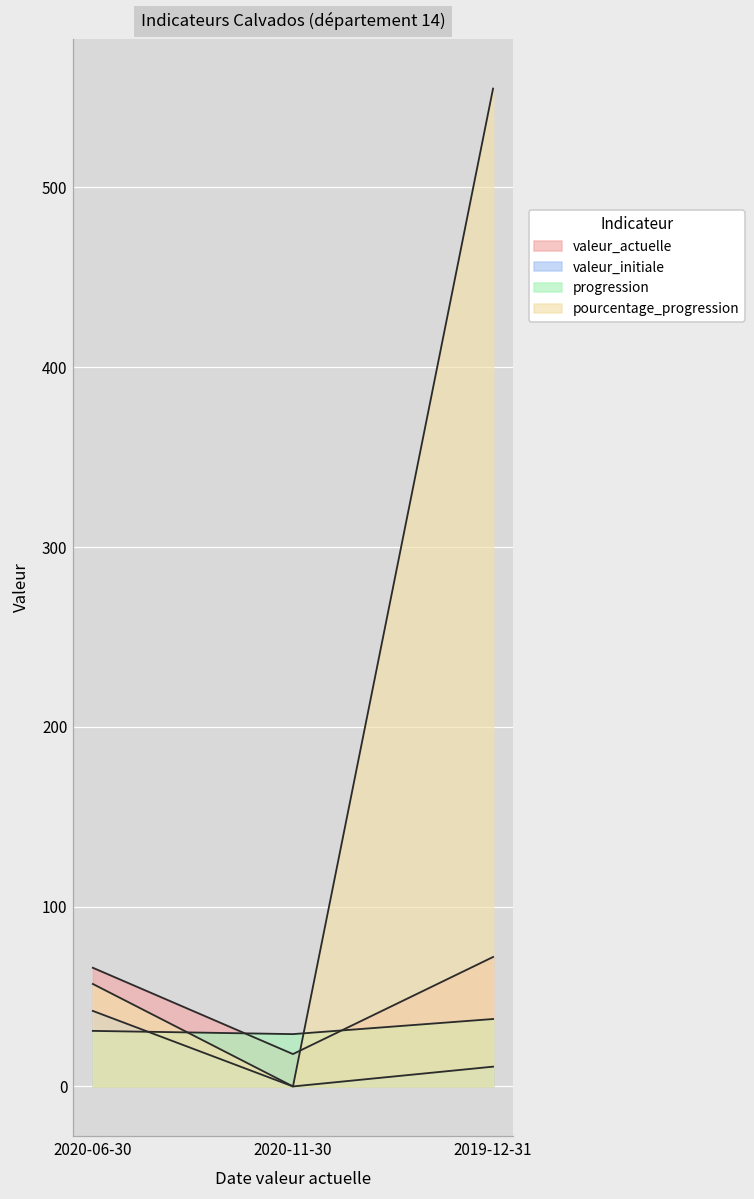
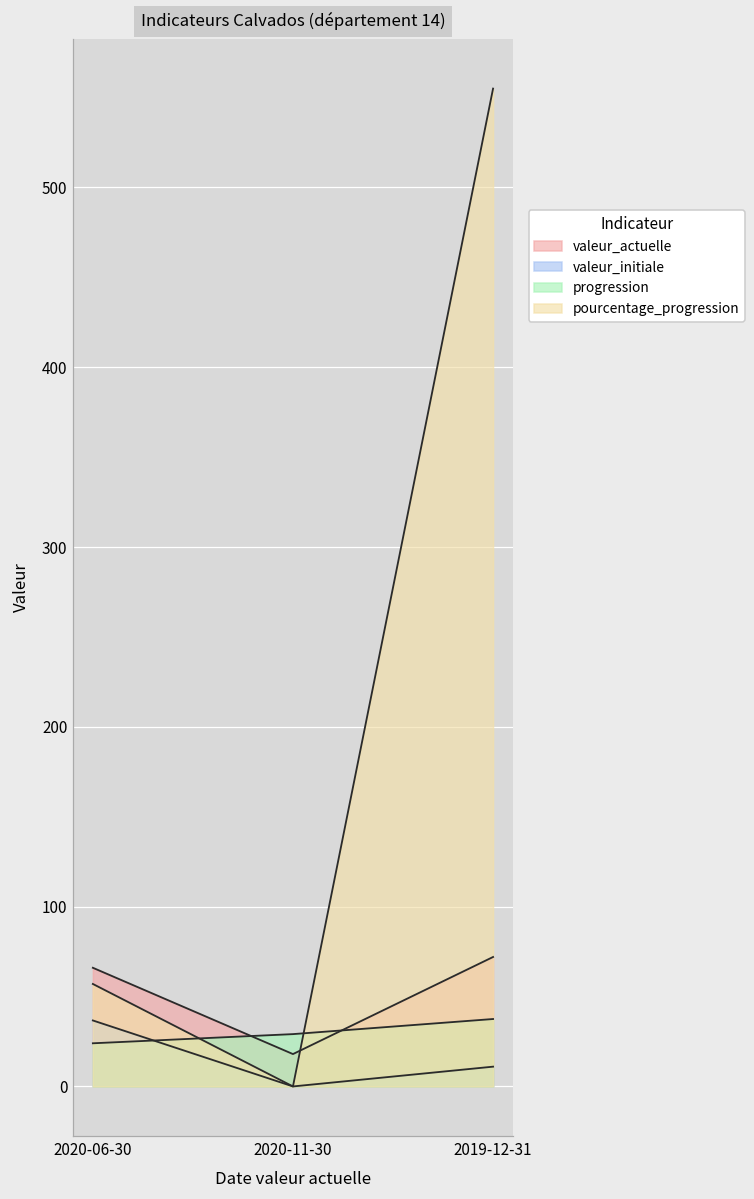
  {
    "valeur_initiale": {
-     "2020-06-30": 42,
+     "2020-06-30": 37,
      "2019-12-31": 11
    },
    "progression": {
-     "2020-06-30": 31,
+     "2020-06-30": 24,
      "2020-11-30": 29,
      "2019-12-31": 38
    }
  }
